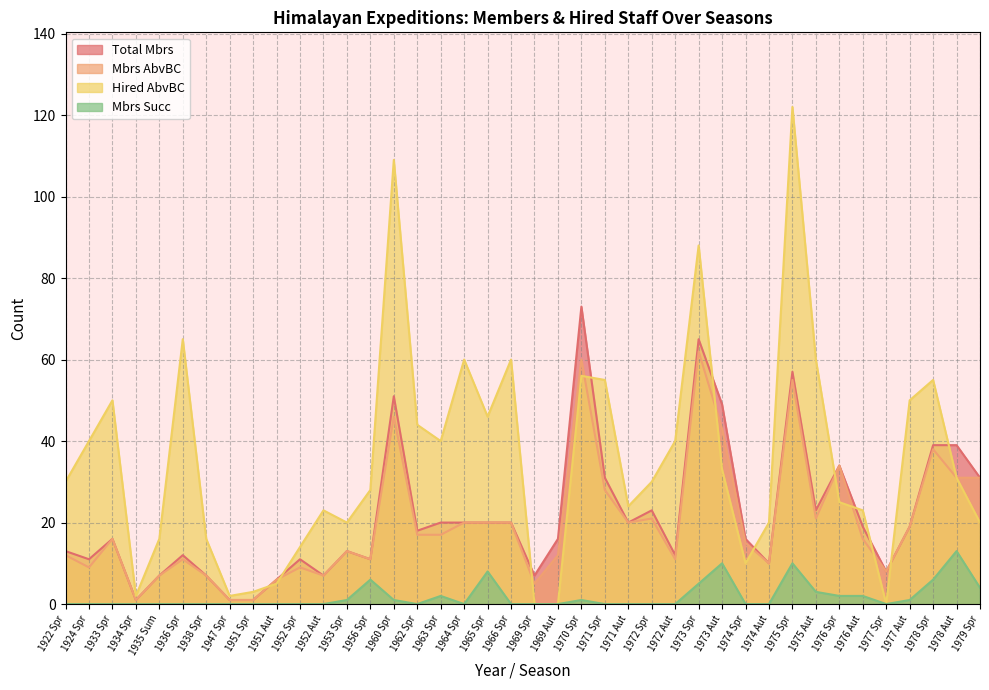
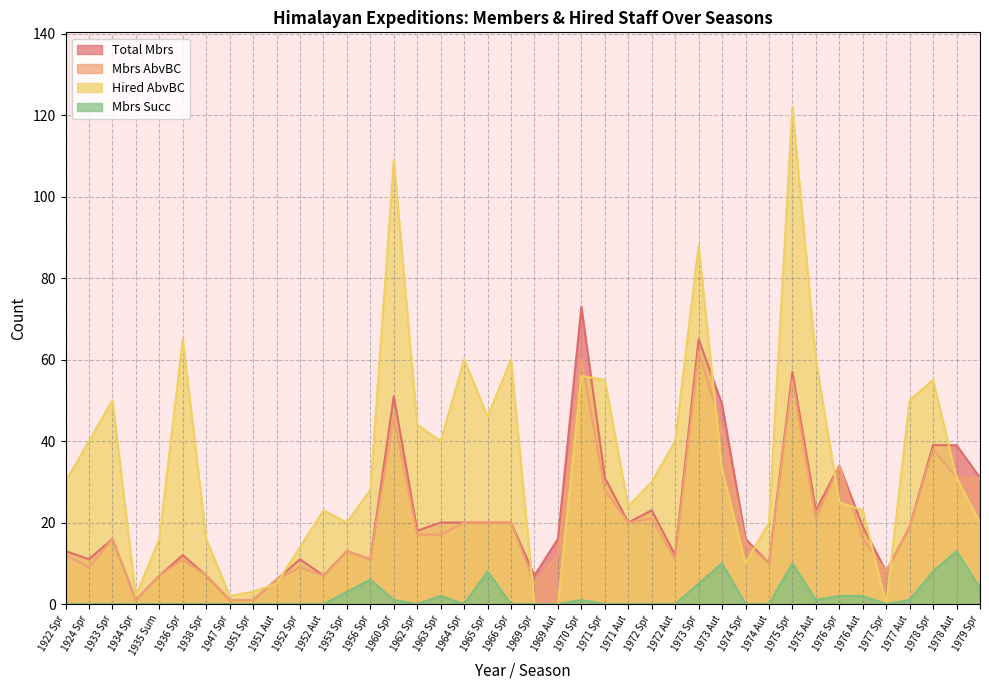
  {
    "Mbrs Succ": {
      "1922 Spr": 0,
      "1924 Spr": 0,
      "1933 Spr": 0,
      "1934 Spr": 0,
      "1935 Sum": 0,
      "1936 Spr": 0,
      "1938 Spr": 0,
      "1947 Spr": 0,
      "1951 Spr": 0,
      "1951 Aut": 0,
      "1952 Spr": 0,
      "1952 Aut": 0,
-     "1953 Spr": 1,
+     "1953 Spr": 3,
      "1956 Spr": 6,
      "1960 Spr": 1,
      "1962 Spr": 0,
      "1963 Spr": 2,
      "1964 Spr": 0,
      "1965 Spr": 8,
      "1966 Spr": 0,
      "1970 Spr": 1,
      "1971 Spr": 0,
      "1971 Aut": 0,
      "1972 Spr": 0,
      "1972 Aut": 0,
      "1973 Spr": 5,
      "1973 Aut": 10,
      "1974 Spr": 0,
      "1974 Aut": 0,
      "1975 Spr": 10,
-     "1975 Aut": 3,
+     "1975 Aut": 1,
      "1976 Spr": 2,
      "1976 Aut": 2,
      "1977 Aut": 1,
-     "1978 Spr": 6,
+     "1978 Spr": 8,
      "1978 Aut": 13,
      "1979 Spr": 4
    }
  }
